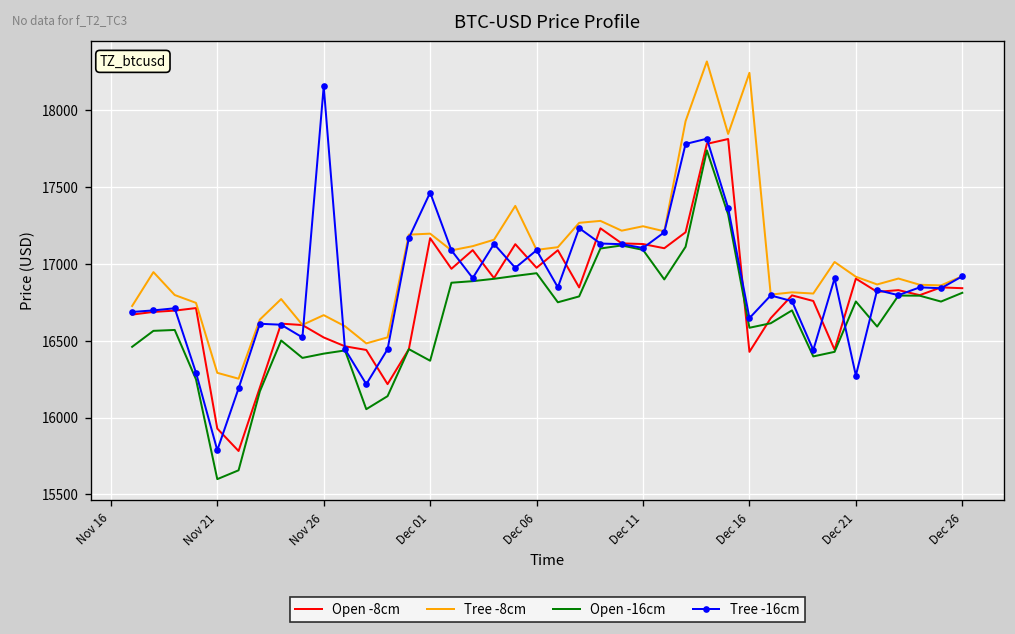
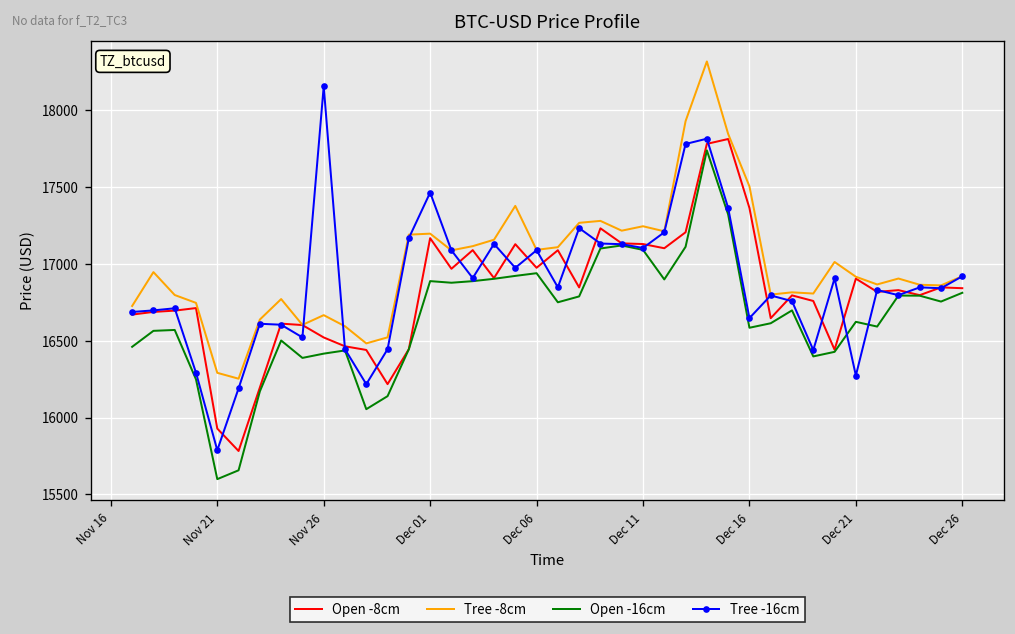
  {
    "Open -8cm": {
      "Nov 21": 15930,
      "Nov 26": 16520,
      "Dec 01": 17170,
      "Dec 06": 16980,
      "Dec 11": 17130,
-     "Dec 16": 16430,
+     "Dec 16": 17360,
      "Dec 26": 16840
    },
    "Tree -8cm": {
      "Nov 21": 16290,
      "Nov 26": 16670,
      "Dec 01": 17200,
      "Dec 11": 17250,
-     "Dec 16": 18240
+     "Dec 16": 17510
    },
    "Open -16cm": {
      "Nov 21": 15600,
      "Nov 26": 16420,
-     "Dec 01": 16370,
+     "Dec 01": 16890,
      "Dec 06": 16940,
      "Dec 16": 16580,
-     "Dec 21": 16760,
+     "Dec 21": 16620,
      "Dec 26": 16810
    },
    "Tree -16cm": {
      "Nov 21": 15790,
      "Nov 26": 18160,
      "Dec 01": 17470,
      "Dec 16": 16650,
      "Dec 21": 16270
    }
  }
